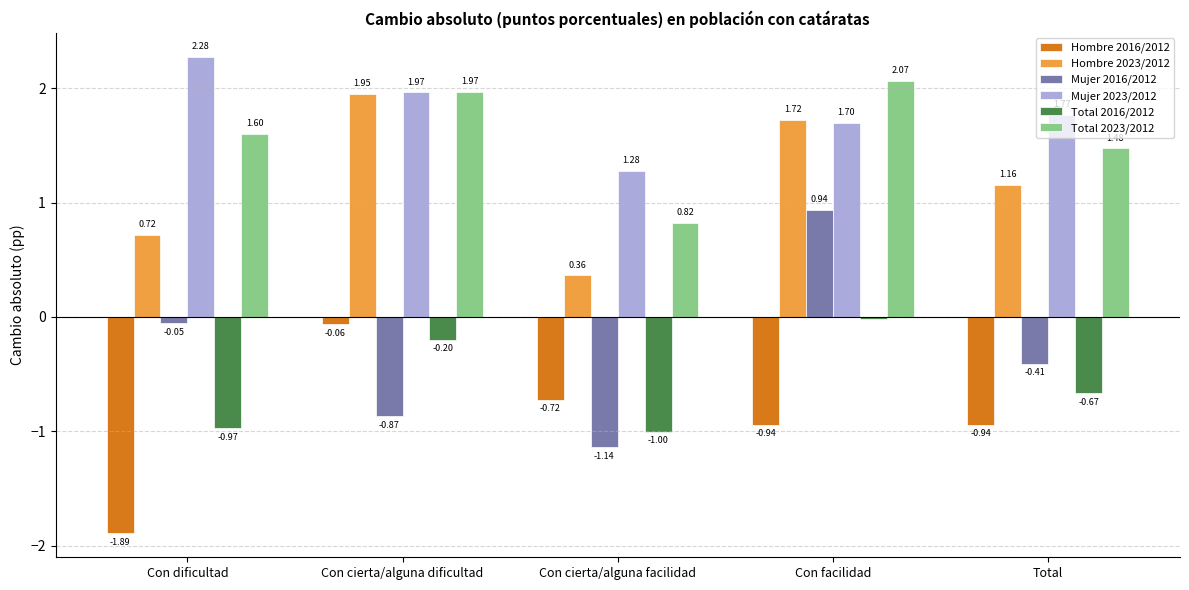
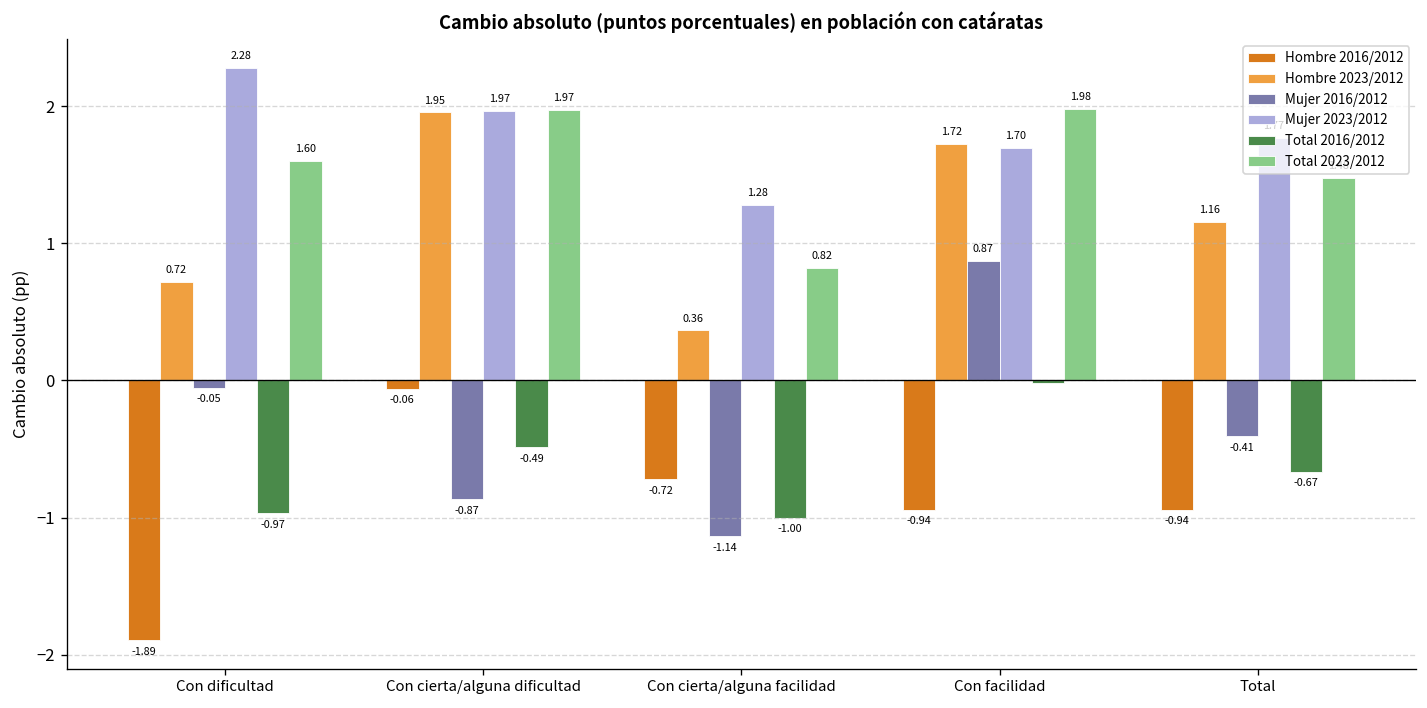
  {
    "Mujer 2016/2012": {
      "Con dificultad": -0.05,
      "Con cierta/alguna dificultad": -0.87,
      "Con cierta/alguna facilidad": -1.14,
-     "Con facilidad": 0.94,
+     "Con facilidad": 0.87,
      "Total": -0.41
    },
    "Mujer 2023/2012": {
      "Con dificultad": 2.28,
      "Con cierta/alguna dificultad": 1.97,
      "Con cierta/alguna facilidad": 1.28,
      "Con facilidad": 1.70
    },
    "Total 2016/2012": {
      "Con dificultad": -0.97,
-     "Con cierta/alguna dificultad": -0.20,
+     "Con cierta/alguna dificultad": -0.49,
      "Con cierta/alguna facilidad": -1.00,
      "Total": -0.67
    },
    "Total 2023/2012": {
      "Con dificultad": 1.60,
      "Con cierta/alguna dificultad": 1.97,
      "Con cierta/alguna facilidad": 0.82,
-     "Con facilidad": 2.07
+     "Con facilidad": 1.98
    }
  }
